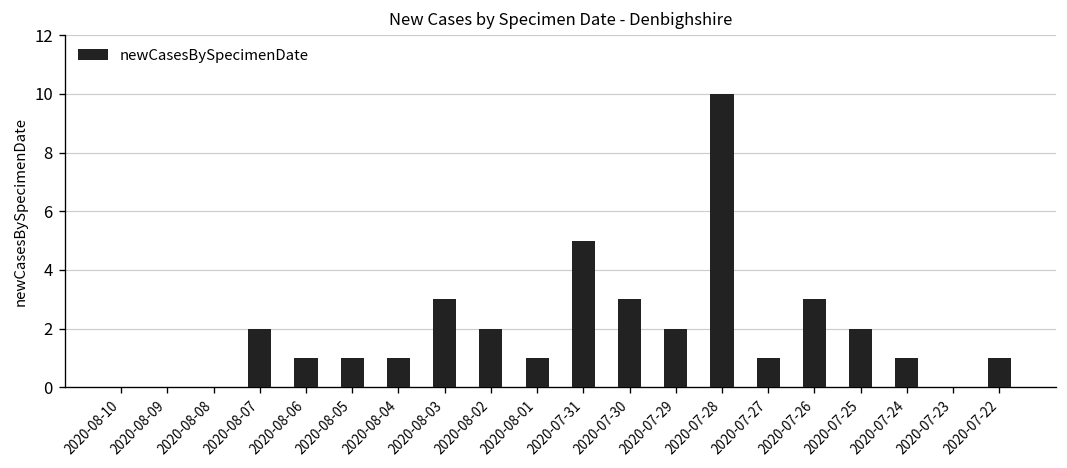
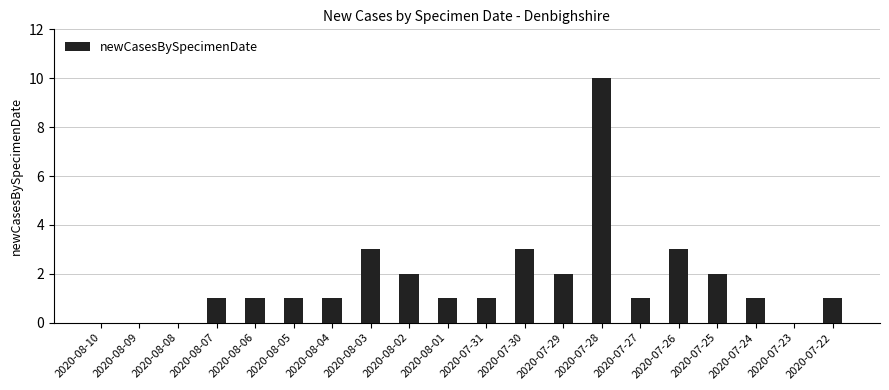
  {
    "2020-08-10": 0,
    "2020-08-09": 0,
    "2020-08-08": 0,
-   "2020-08-07": 2,
+   "2020-08-07": 1,
    "2020-08-06": 1,
    "2020-08-05": 1,
    "2020-08-04": 1,
    "2020-08-03": 3,
    "2020-08-02": 2,
    "2020-08-01": 1,
-   "2020-07-31": 5,
+   "2020-07-31": 1,
    "2020-07-30": 3,
    "2020-07-29": 2,
    "2020-07-28": 10,
    "2020-07-27": 1,
    "2020-07-26": 3,
    "2020-07-25": 2,
    "2020-07-24": 1,
    "2020-07-23": 0,
    "2020-07-22": 1
  }
